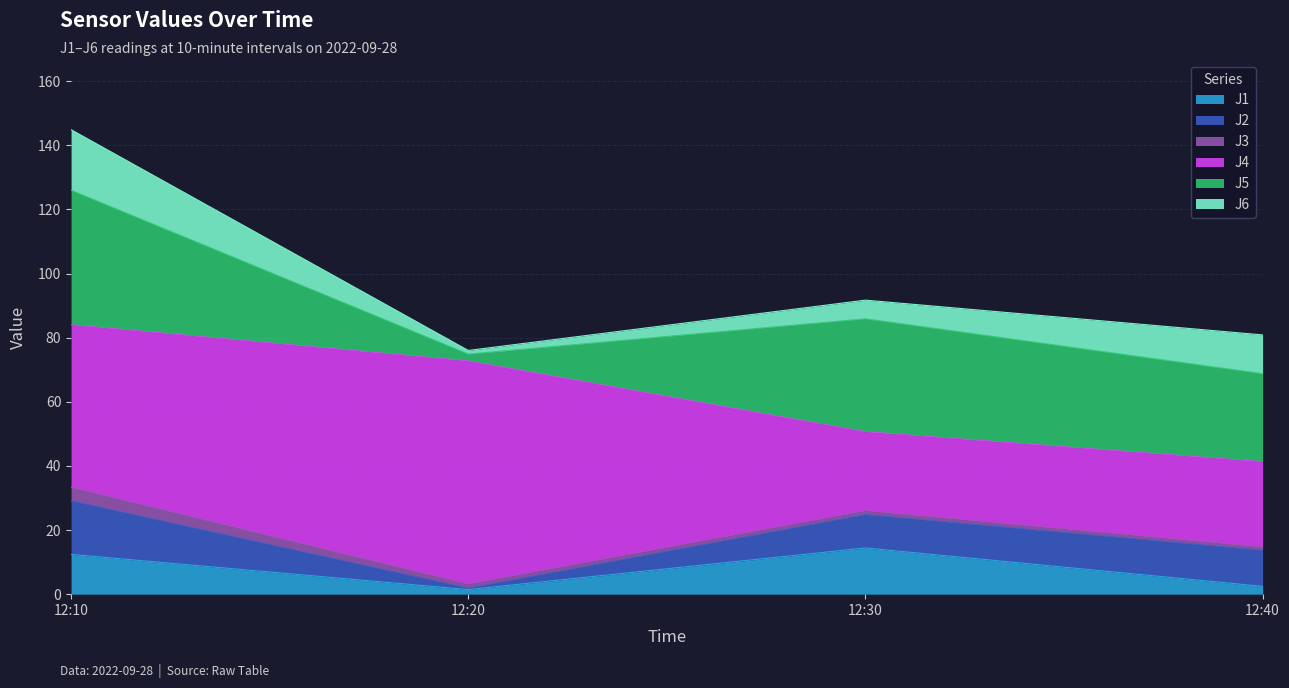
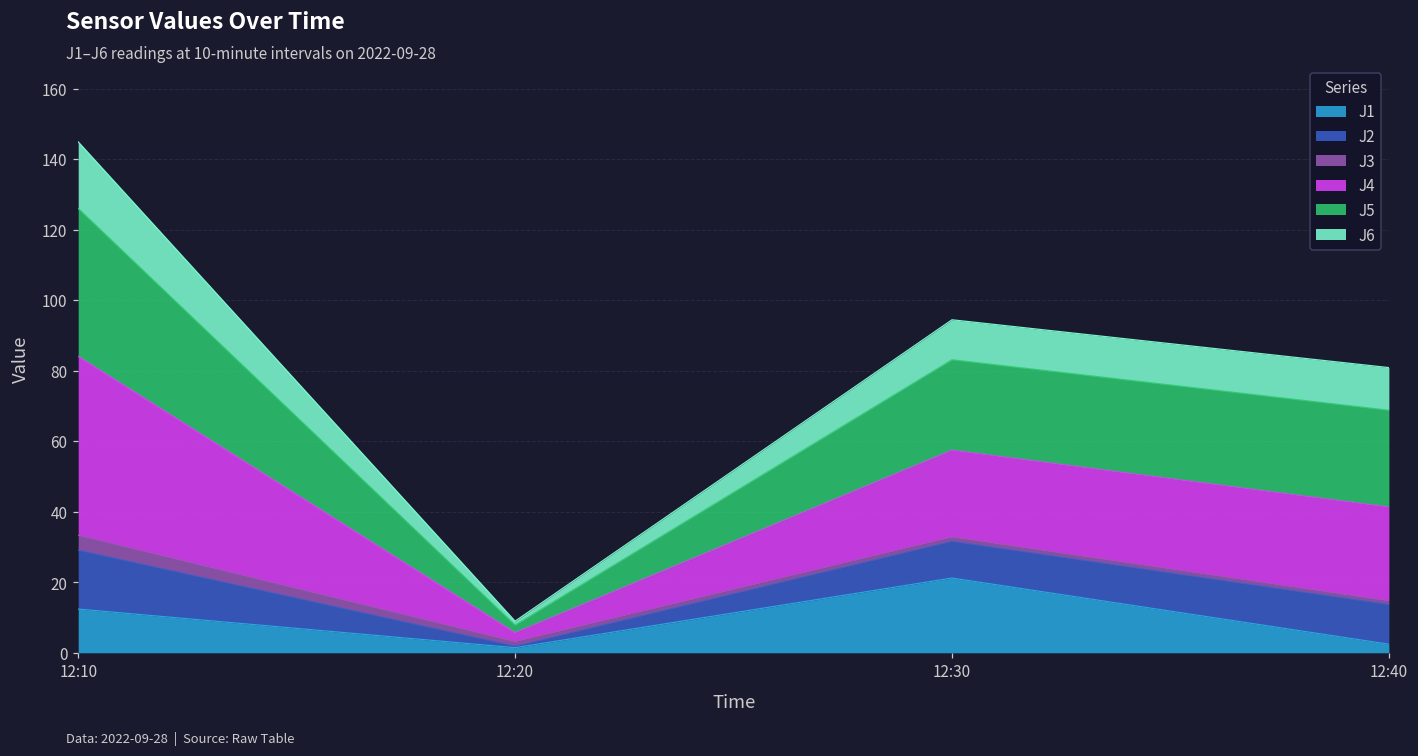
  {
    "J1": {
      "12:10": 12,
-     "12:30": 14,
+     "12:30": 21,
      "12:40": 2
    },
    "J2": {
      "12:10": 17,
      "12:30": 10,
      "12:40": 11
    },
    "J3": {
      "12:10": 4,
      "12:20": 1,
      "12:30": 1,
      "12:40": 1
    },
    "J4": {
      "12:10": 51,
-     "12:20": 70,
+     "12:20": 3,
      "12:30": 25,
      "12:40": 27
    },
    "J5": {
      "12:10": 42,
      "12:20": 2,
-     "12:30": 35,
+     "12:30": 26,
      "12:40": 27
    },
    "J6": {
      "12:10": 19,
      "12:20": 1,
-     "12:30": 6,
+     "12:30": 11,
      "12:40": 12
    }
  }
